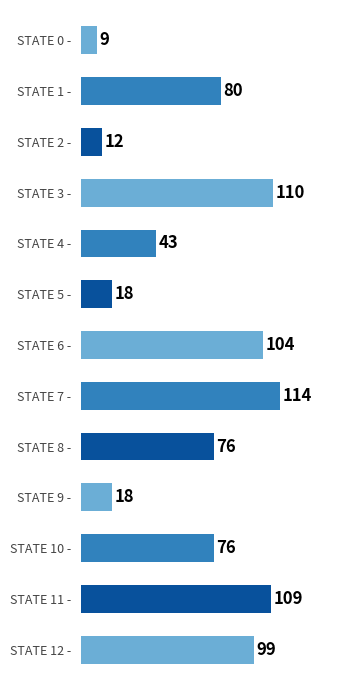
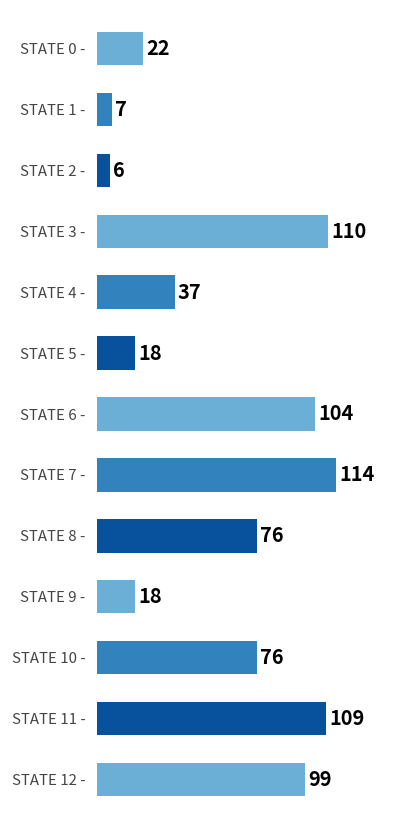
  {
-   "STATE 0 -": 9,
-   "STATE 1 -": 80,
-   "STATE 2 -": 12,
+   "STATE 0 -": 22,
+   "STATE 1 -": 7,
+   "STATE 2 -": 6,
    "STATE 3 -": 110,
-   "STATE 4 -": 43,
+   "STATE 4 -": 37,
    "STATE 5 -": 18,
    "STATE 6 -": 104,
    "STATE 7 -": 114,
    "STATE 8 -": 76,
    "STATE 9 -": 18,
    "STATE 10 -": 76,
    "STATE 11 -": 109,
    "STATE 12 -": 99
  }
